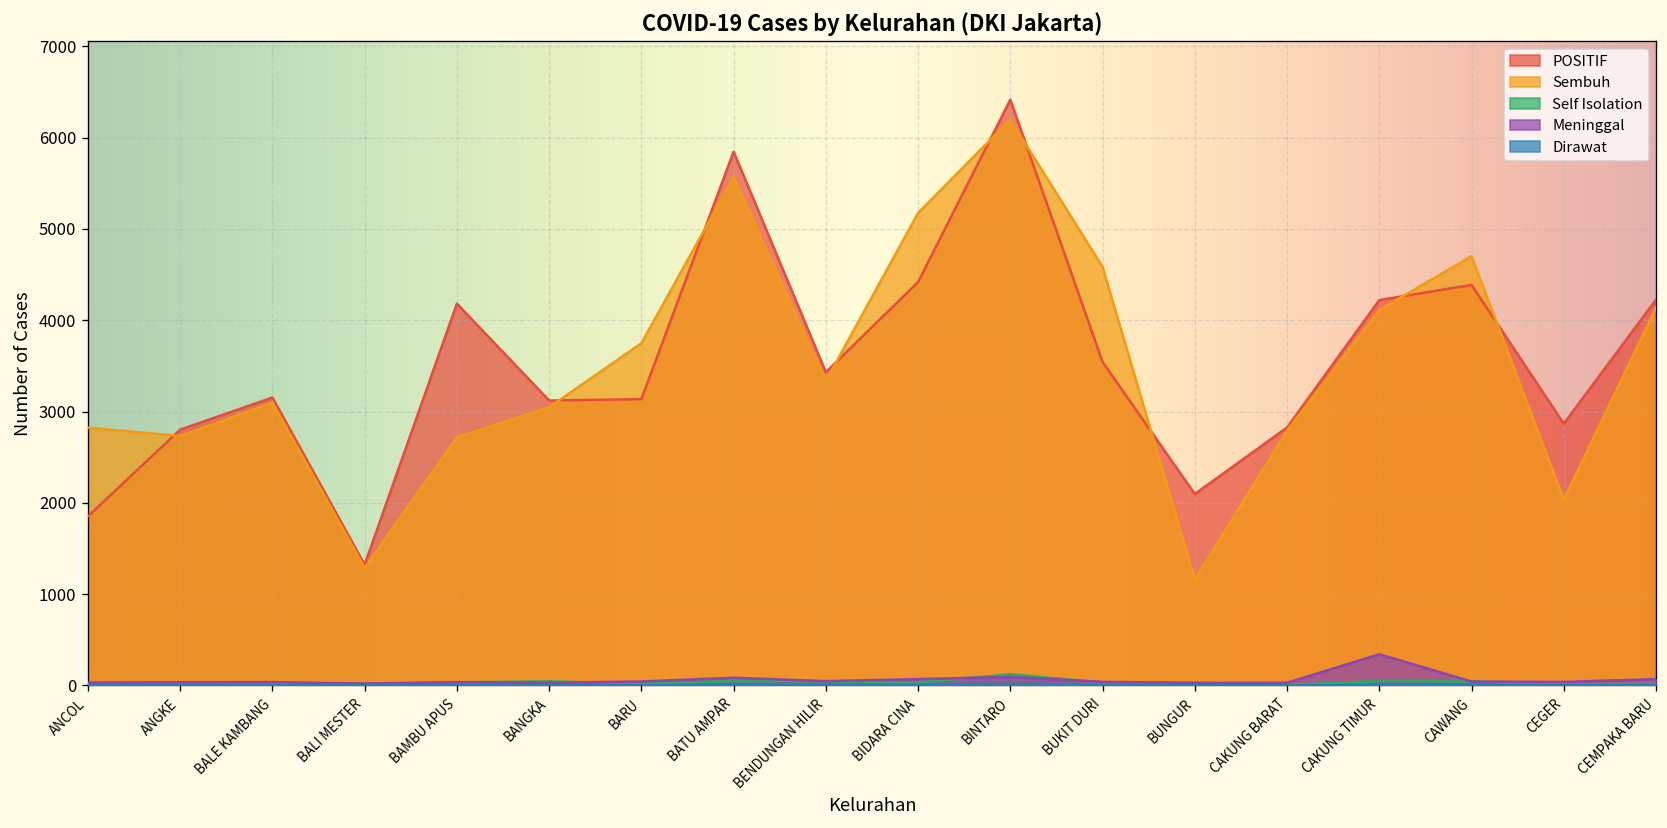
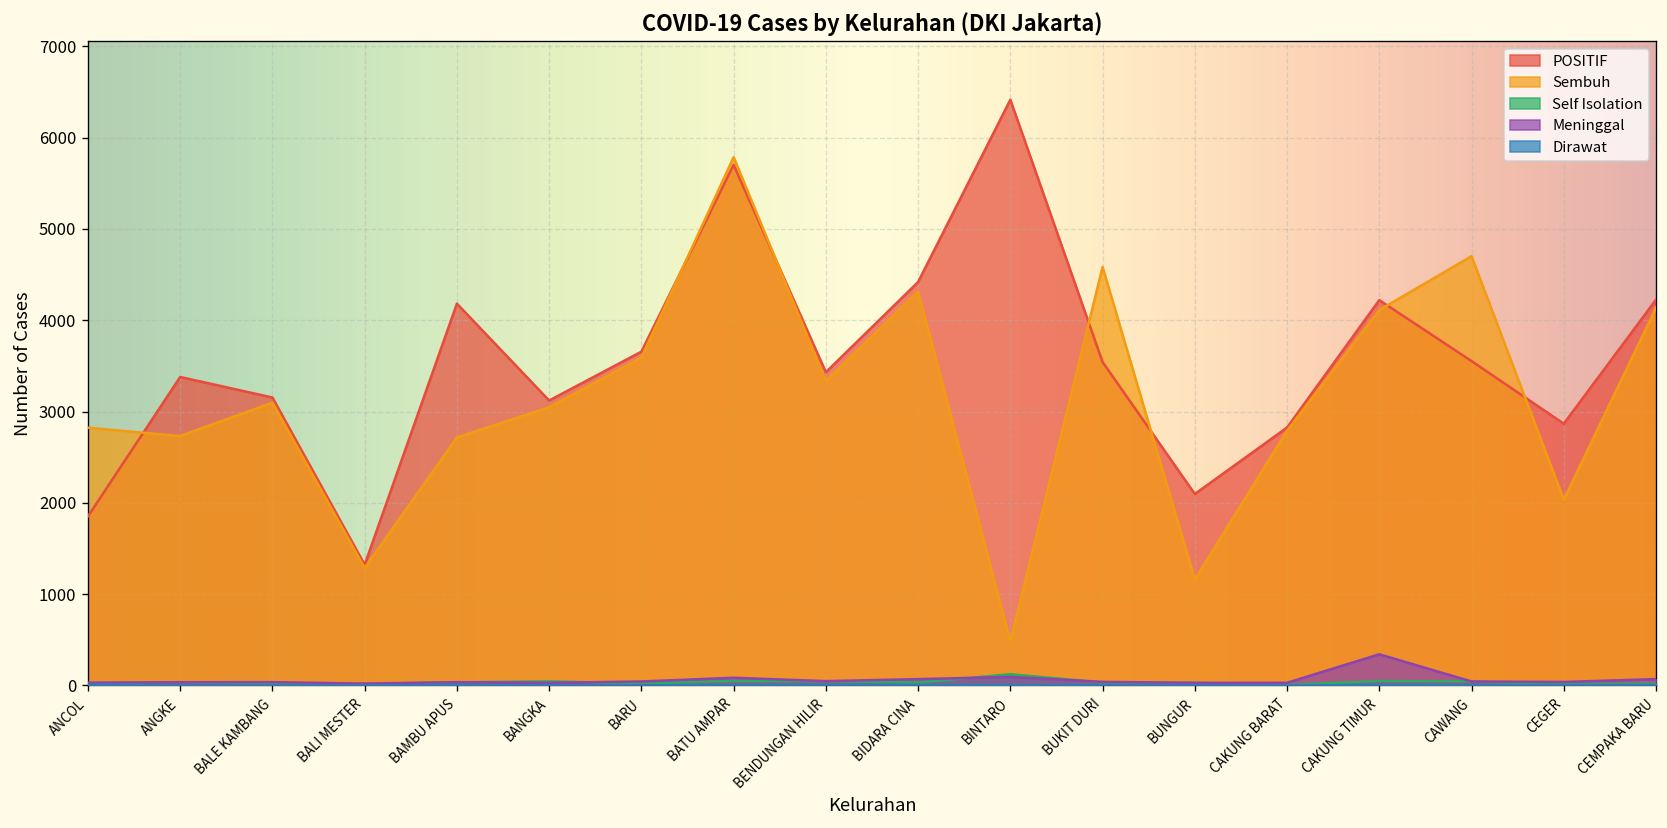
  {
    "POSITIF": {
      "ANCOL": 1900,
-     "ANGKE": 2800,
+     "ANGKE": 3400,
      "BALE KAMBANG": 3200,
      "BALI MESTER": 1300,
      "BAMBU APUS": 4200,
      "BANGKA": 3100,
-     "BARU": 3100,
-     "BATU AMPAR": 5800,
+     "BARU": 3700,
+     "BATU AMPAR": 5700,
      "BENDUNGAN HILIR": 3400,
      "BIDARA CINA": 4400,
      "BINTARO": 6400,
      "BUKIT DURI": 3500,
      "BUNGUR": 2100,
      "CAKUNG BARAT": 2800,
      "CAKUNG TIMUR": 4200,
-     "CAWANG": 4400,
+     "CAWANG": 3600,
      "CEGER": 2900,
      "CEMPAKA BARU": 4200
    },
    "Sembuh": {
      "ANCOL": 2800,
      "ANGKE": 2700,
      "BALE KAMBANG": 3100,
      "BALI MESTER": 1300,
      "BAMBU APUS": 2700,
      "BANGKA": 3000,
-     "BARU": 3700,
-     "BATU AMPAR": 5600,
+     "BARU": 3600,
+     "BATU AMPAR": 5800,
      "BENDUNGAN HILIR": 3300,
-     "BIDARA CINA": 5200,
-     "BINTARO": 6200,
+     "BIDARA CINA": 4300,
+     "BINTARO": 500,
      "BUKIT DURI": 4600,
      "BUNGUR": 1200,
      "CAKUNG BARAT": 2800,
      "CAKUNG TIMUR": 4100,
      "CAWANG": 4700,
      "CEGER": 2000,
      "CEMPAKA BARU": 4100
    },
    "Self Isolation": {
      "BATU AMPAR": 0,
      "CAKUNG TIMUR": 0
    },
    "Meninggal": {
      "BATU AMPAR": 100,
      "BIDARA CINA": 100,
      "CAKUNG TIMUR": 300,
      "CEMPAKA BARU": 100
    },
    "Dirawat": {
      "ANGKE": 0,
      "BATU AMPAR": 0,
      "BENDUNGAN HILIR": 0,
      "BINTARO": 0,
      "CAKUNG TIMUR": 0,
      "CAWANG": 0
    }
  }
